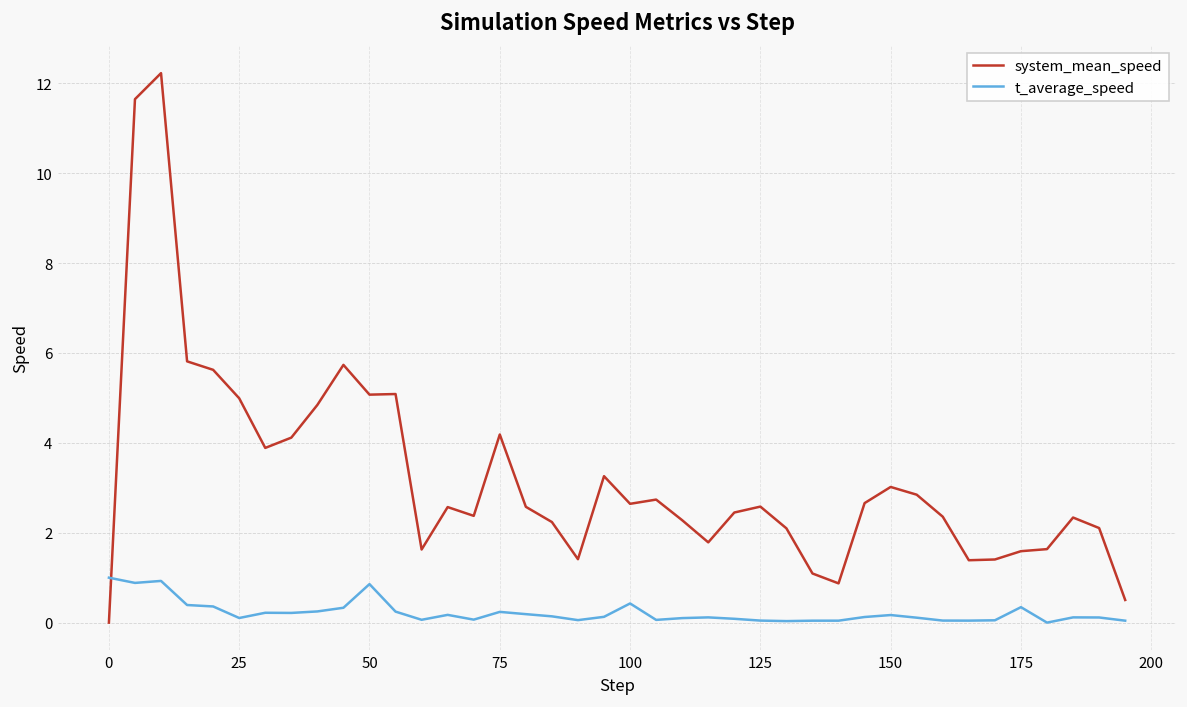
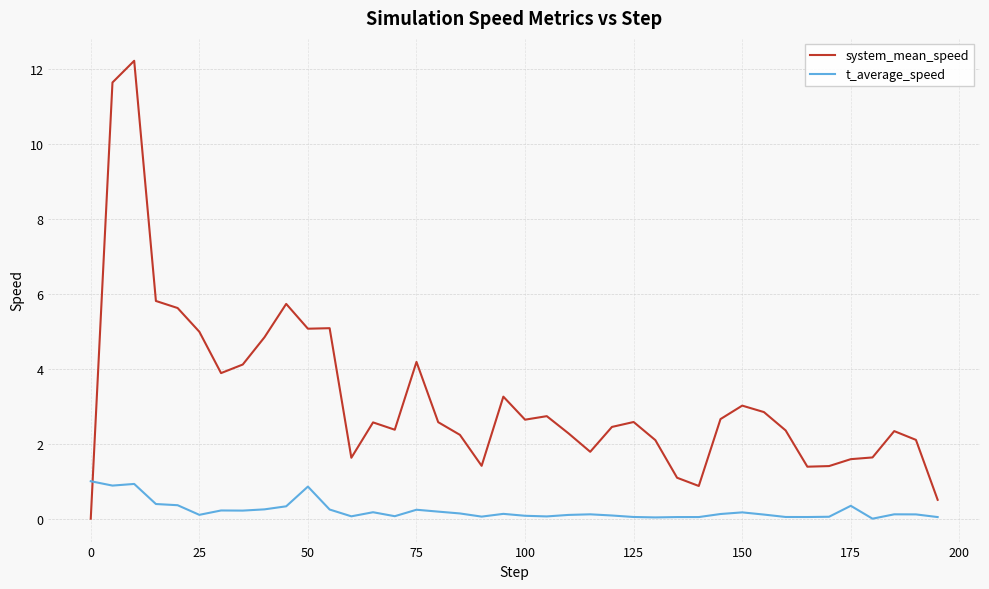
  {
    "system_mean_speed": {
      "0": 0.0,
      "25": 5.0,
      "50": 5.1,
      "75": 4.2,
      "100": 2.6,
      "125": 2.6,
      "150": 3.0,
      "175": 1.6
    },
    "t_average_speed": {
      "0": 1.0,
      "25": 0.1,
      "50": 0.9,
      "75": 0.2,
-     "100": 0.4,
+     "100": 0.1,
      "125": 0.0,
      "150": 0.2,
      "175": 0.3
    }
  }
